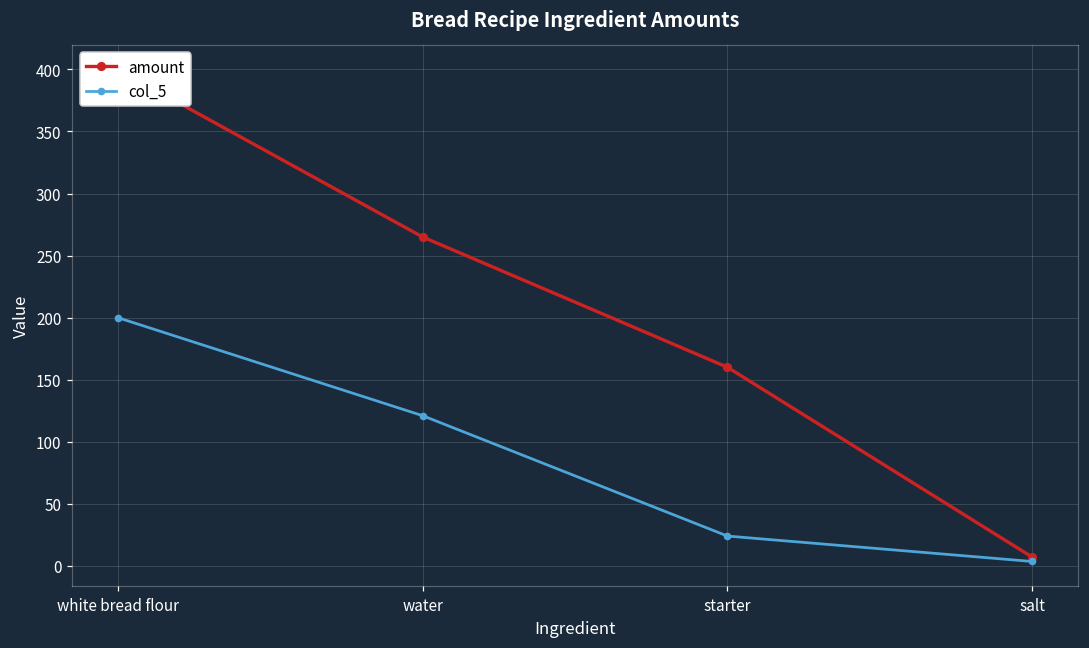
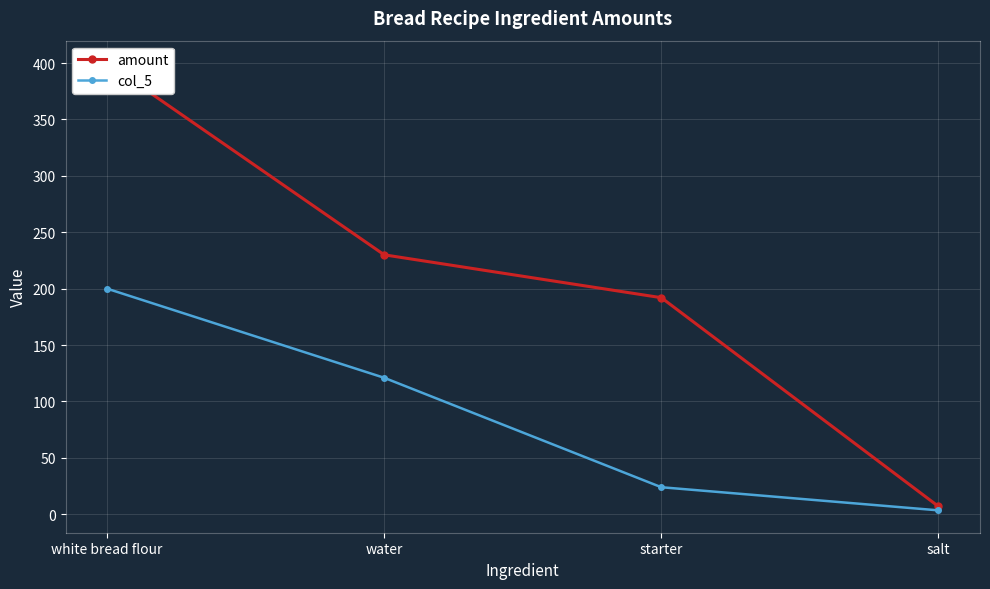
  {
    "amount": {
-     "water": 265,
-     "starter": 160,
+     "water": 230,
+     "starter": 192,
      "salt": 7
    },
    "col_5": {
      "white bread flour": 200,
      "water": 121,
      "starter": 24,
      "salt": 4
    }
  }
